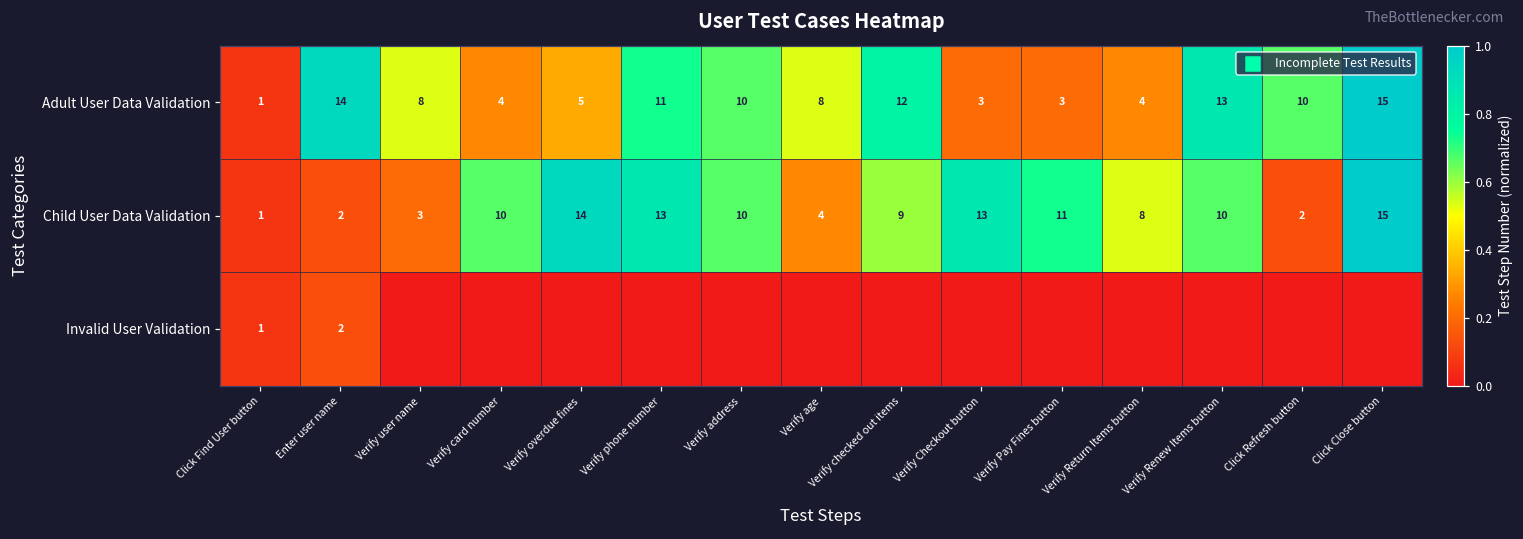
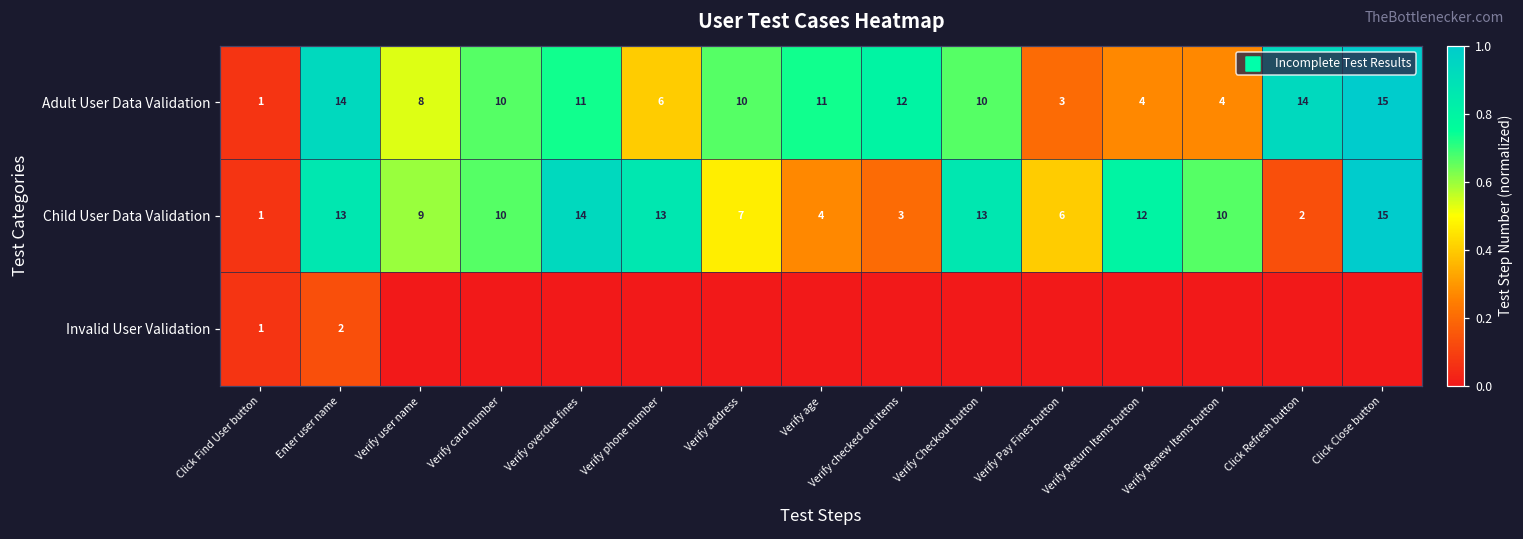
  {
    "Adult User Data Validation": {
      "Click Find User button": 1,
      "Enter user name": 14,
      "Verify user name": 8,
-     "Verify card number": 4,
-     "Verify overdue fines": 5,
-     "Verify phone number": 11,
+     "Verify card number": 10,
+     "Verify overdue fines": 11,
+     "Verify phone number": 6,
      "Verify address": 10,
-     "Verify age": 8,
+     "Verify age": 11,
      "Verify checked out items": 12,
-     "Verify Checkout button": 3,
+     "Verify Checkout button": 10,
      "Verify Pay Fines button": 3,
      "Verify Return Items button": 4,
-     "Verify Renew Items button": 13,
-     "Click Refresh button": 10,
+     "Verify Renew Items button": 4,
+     "Click Refresh button": 14,
      "Click Close button": 15
    },
    "Child User Data Validation": {
      "Click Find User button": 1,
-     "Enter user name": 2,
-     "Verify user name": 3,
+     "Enter user name": 13,
+     "Verify user name": 9,
      "Verify card number": 10,
      "Verify overdue fines": 14,
      "Verify phone number": 13,
-     "Verify address": 10,
+     "Verify address": 7,
      "Verify age": 4,
-     "Verify checked out items": 9,
+     "Verify checked out items": 3,
      "Verify Checkout button": 13,
-     "Verify Pay Fines button": 11,
-     "Verify Return Items button": 8,
+     "Verify Pay Fines button": 6,
+     "Verify Return Items button": 12,
      "Verify Renew Items button": 10,
      "Click Refresh button": 2,
      "Click Close button": 15
    },
    "Invalid User Validation": {
      "Click Find User button": 1,
      "Enter user name": 2
    }
  }
